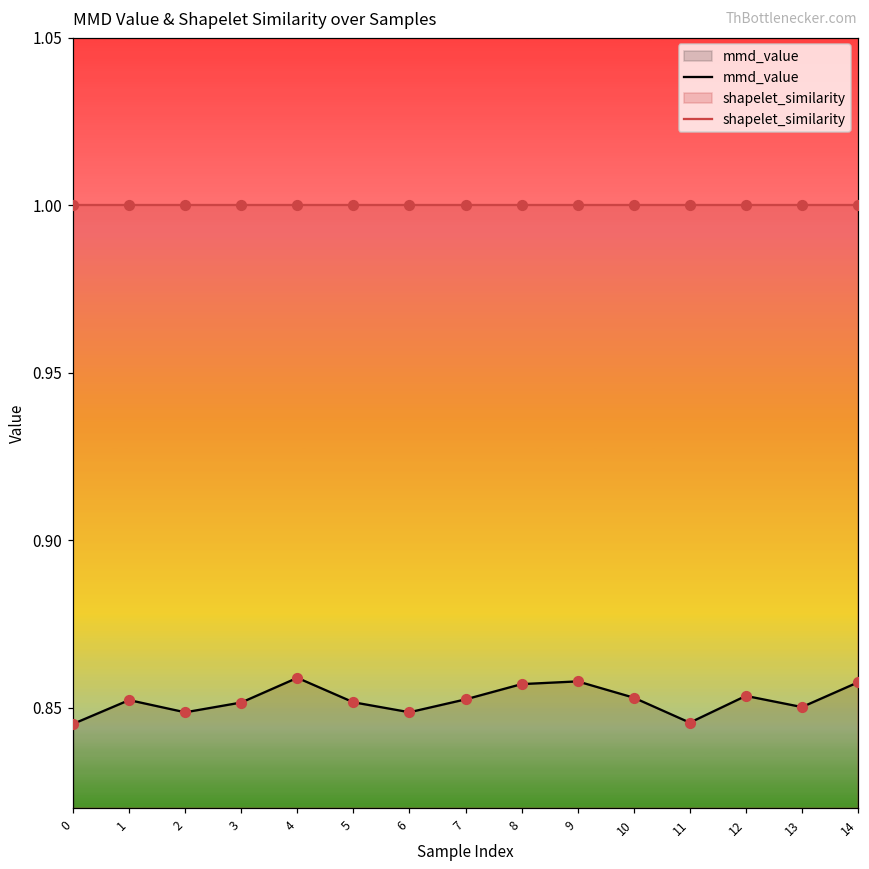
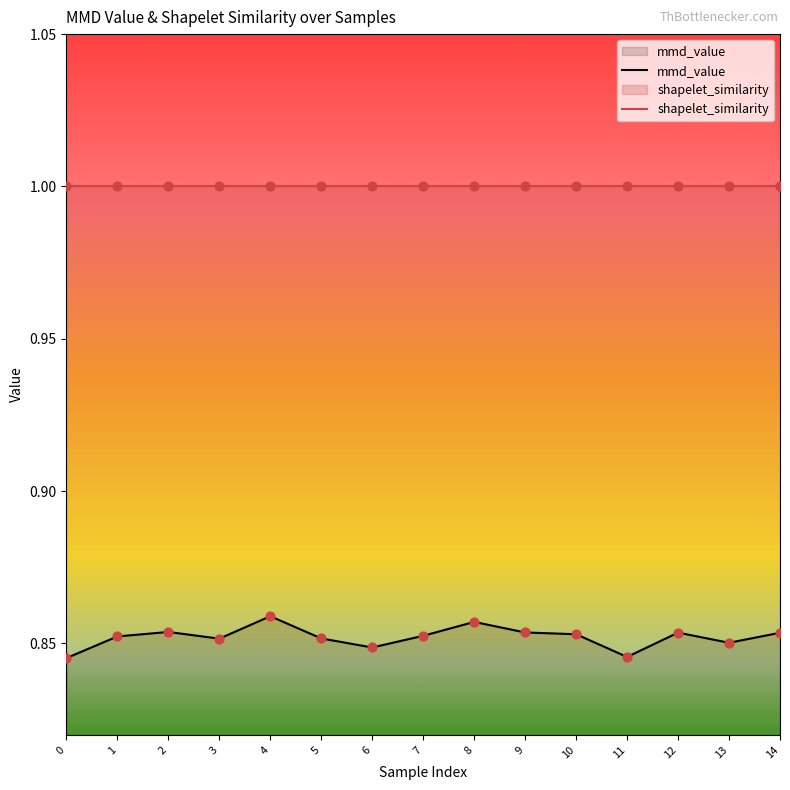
  {
    "mmd_value": {
      "0": 0.845,
      "1": 0.852,
-     "2": 0.849,
+     "2": 0.854,
      "3": 0.852,
      "4": 0.859,
      "5": 0.852,
      "6": 0.849,
      "7": 0.853,
      "8": 0.857,
-     "9": 0.858,
+     "9": 0.854,
      "10": 0.853,
      "11": 0.846,
      "12": 0.854,
      "13": 0.850,
-     "14": 0.858
+     "14": 0.854
    },
    "shapelet_similarity": {
      "0": 1.000,
      "1": 1.000,
      "2": 1.000,
      "3": 1.000,
      "4": 1.000,
      "5": 1.000,
      "6": 1.000,
      "7": 1.000,
      "8": 1.000,
      "9": 1.000,
      "10": 1.000,
      "11": 1.000,
      "12": 1.000,
      "13": 1.000,
      "14": 1.000
    }
  }
